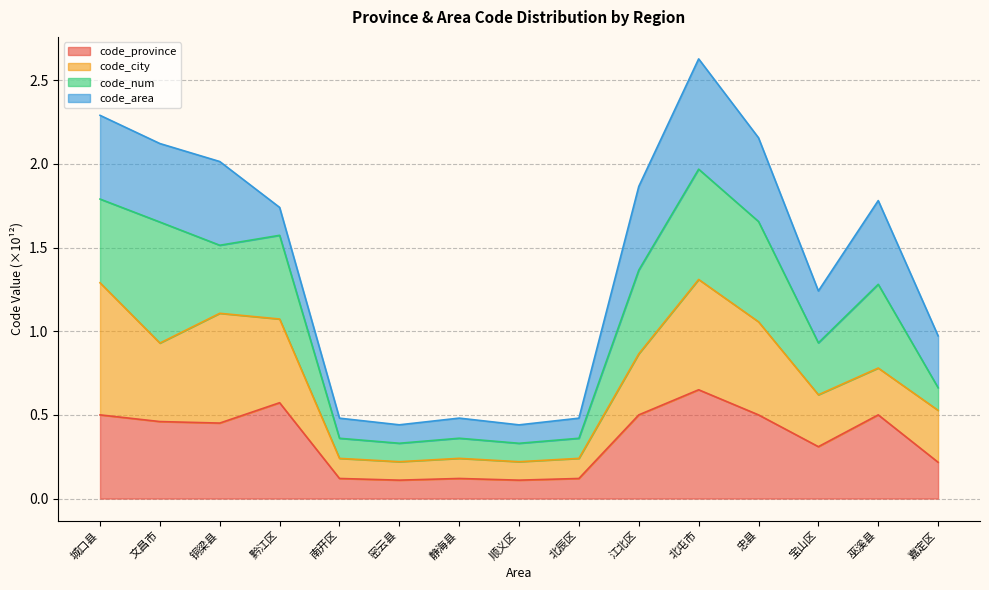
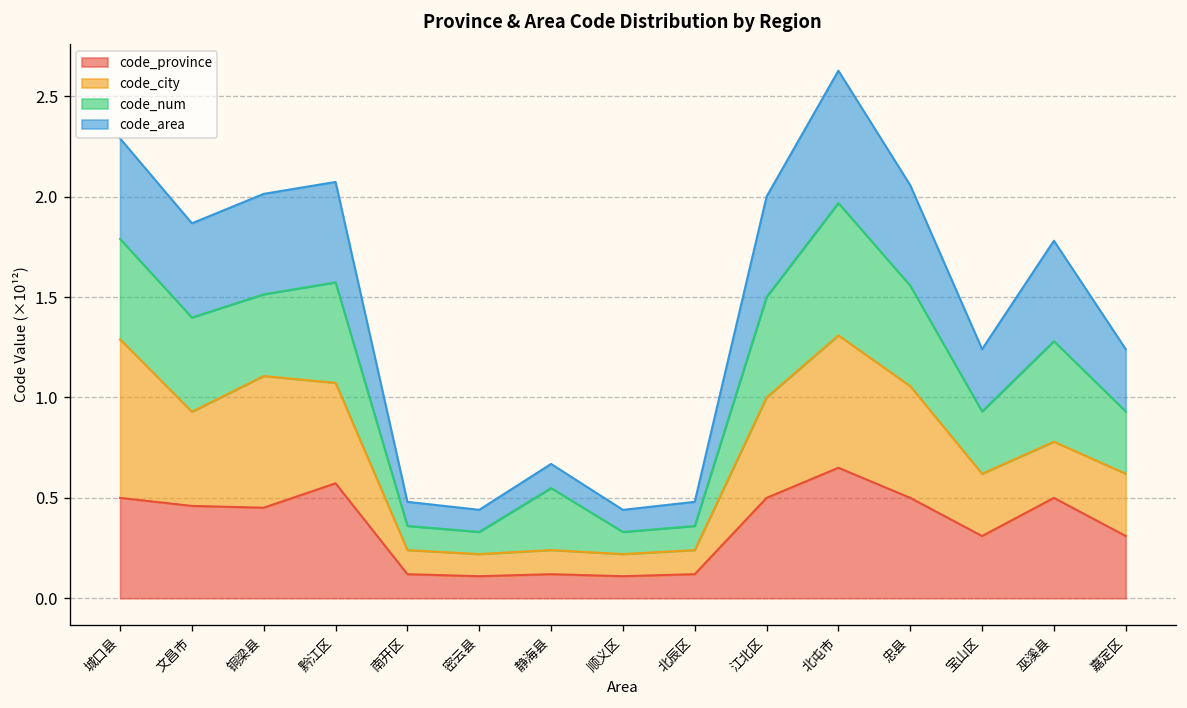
  {
    "code_province": {
      "城口县": 0.50,
      "文昌市": 0.46,
      "铜梁县": 0.45,
      "黔江区": 0.57,
      "南开区": 0.12,
      "密云县": 0.11,
      "静海县": 0.12,
      "顺义区": 0.11,
      "北辰区": 0.12,
      "江北区": 0.50,
      "北屯市": 0.65,
      "忠县": 0.50,
      "宝山区": 0.31,
      "巫溪县": 0.50,
-     "嘉定区": 0.22
+     "嘉定区": 0.31
    },
    "code_city": {
      "城口县": 0.79,
      "文昌市": 0.47,
      "铜梁县": 0.66,
      "黔江区": 0.50,
      "南开区": 0.12,
      "密云县": 0.11,
      "静海县": 0.12,
      "顺义区": 0.11,
      "北辰区": 0.12,
-     "江北区": 0.36,
+     "江北区": 0.50,
      "北屯市": 0.66,
      "忠县": 0.56,
      "宝山区": 0.31,
      "巫溪县": 0.28,
      "嘉定区": 0.31
    },
    "code_num": {
      "城口县": 0.50,
-     "文昌市": 0.72,
+     "文昌市": 0.47,
      "铜梁县": 0.41,
      "黔江区": 0.50,
      "南开区": 0.12,
      "密云县": 0.11,
-     "静海县": 0.12,
+     "静海县": 0.31,
      "顺义区": 0.11,
      "北辰区": 0.12,
      "江北区": 0.50,
      "北屯市": 0.66,
-     "忠县": 0.60,
+     "忠县": 0.50,
      "宝山区": 0.31,
      "巫溪县": 0.50,
-     "嘉定区": 0.14
+     "嘉定区": 0.31
    },
    "code_area": {
      "城口县": 0.50,
      "文昌市": 0.47,
      "铜梁县": 0.50,
-     "黔江区": 0.17,
+     "黔江区": 0.50,
      "南开区": 0.12,
      "密云县": 0.11,
      "静海县": 0.12,
      "顺义区": 0.11,
      "北辰区": 0.12,
      "江北区": 0.50,
      "北屯市": 0.66,
      "忠县": 0.50,
      "宝山区": 0.31,
      "巫溪县": 0.50,
      "嘉定区": 0.31
    }
  }
